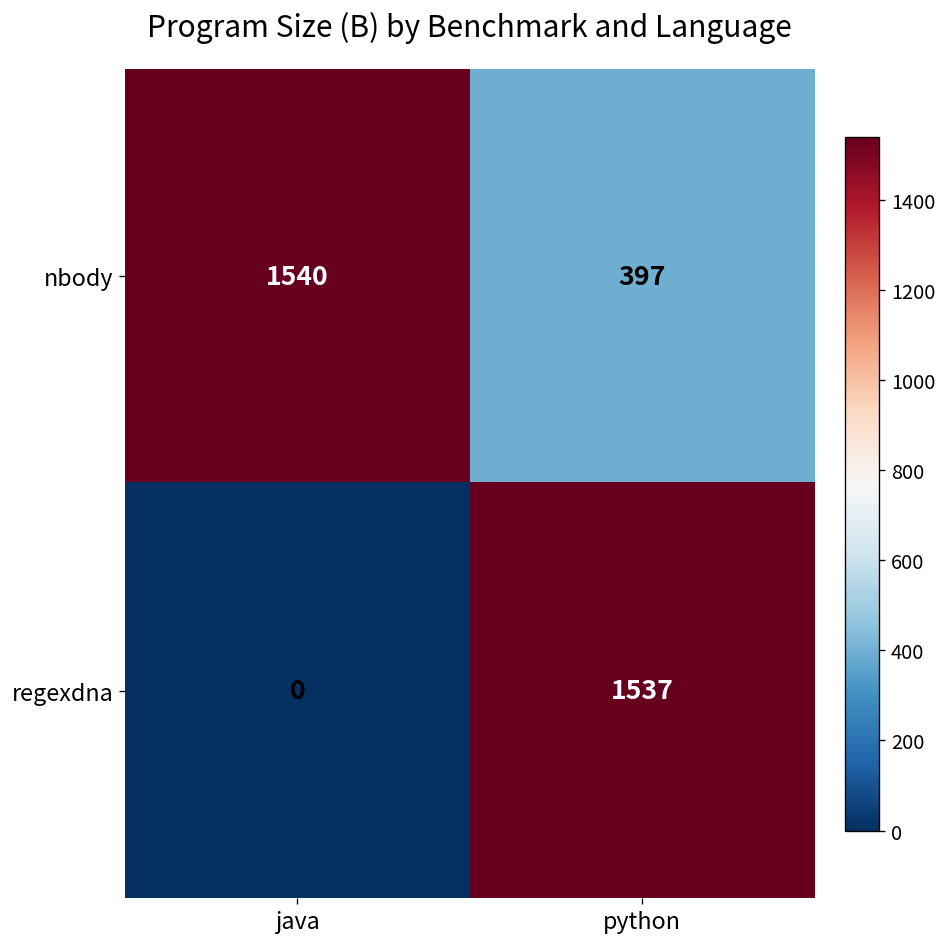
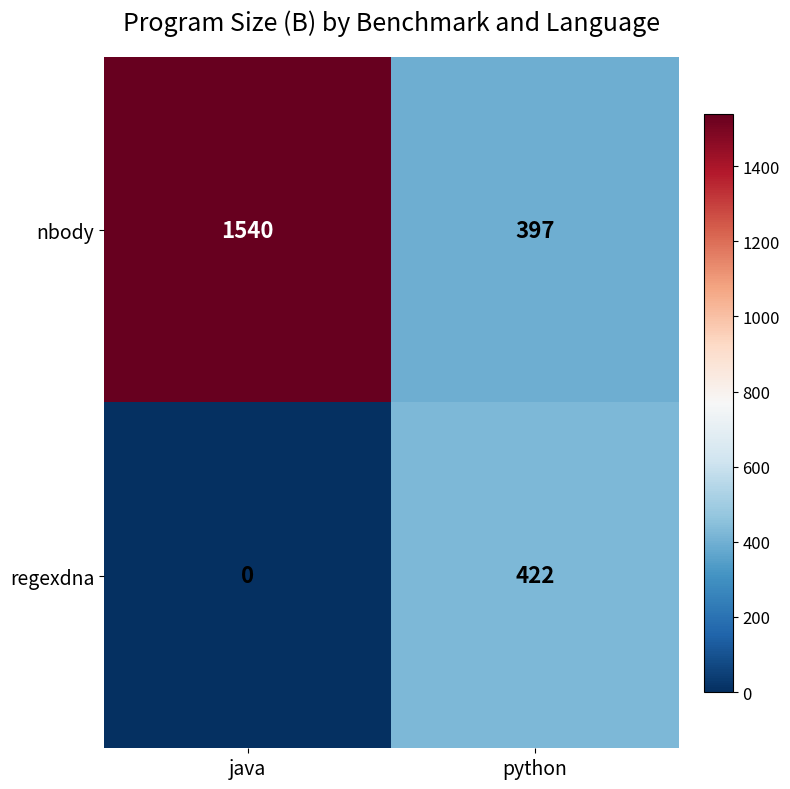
  {
    "nbody": {
      "java": 1540,
      "python": 397
    },
    "regexdna": {
      "java": 0,
-     "python": 1537
+     "python": 422
    }
  }
